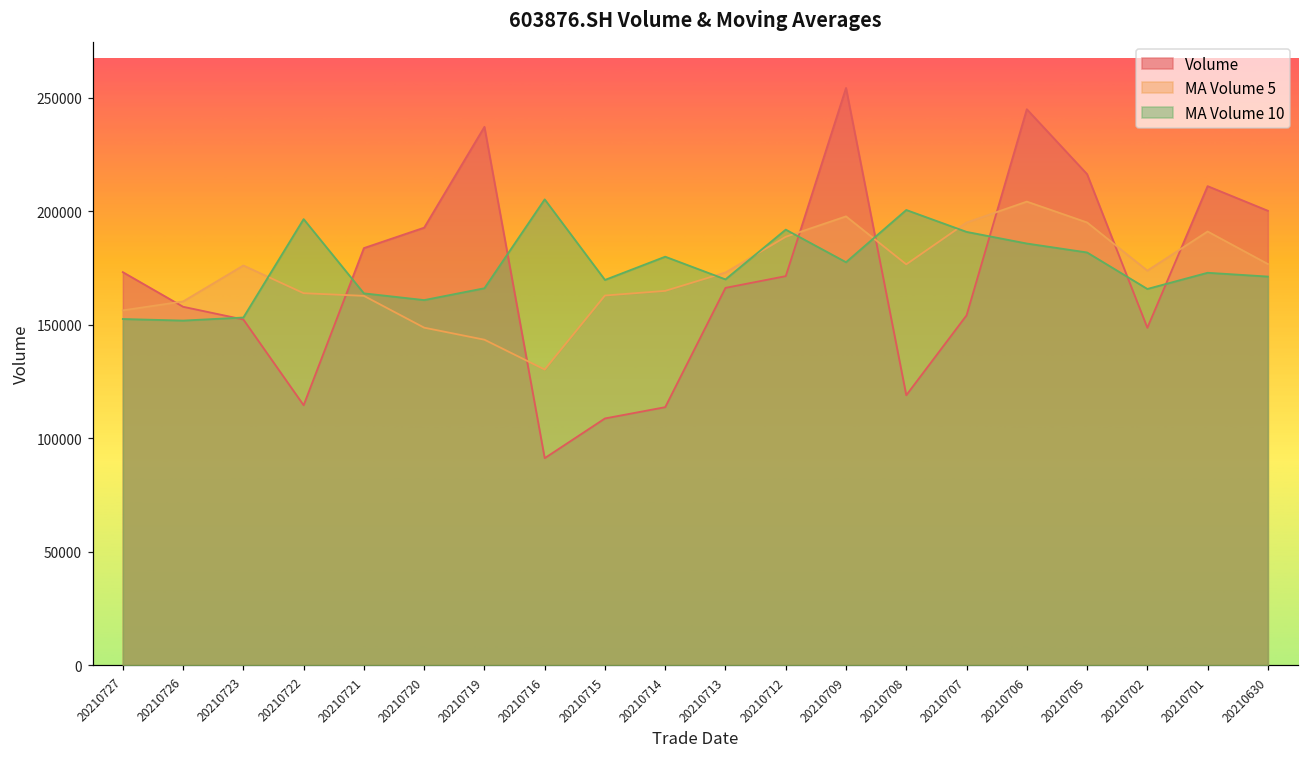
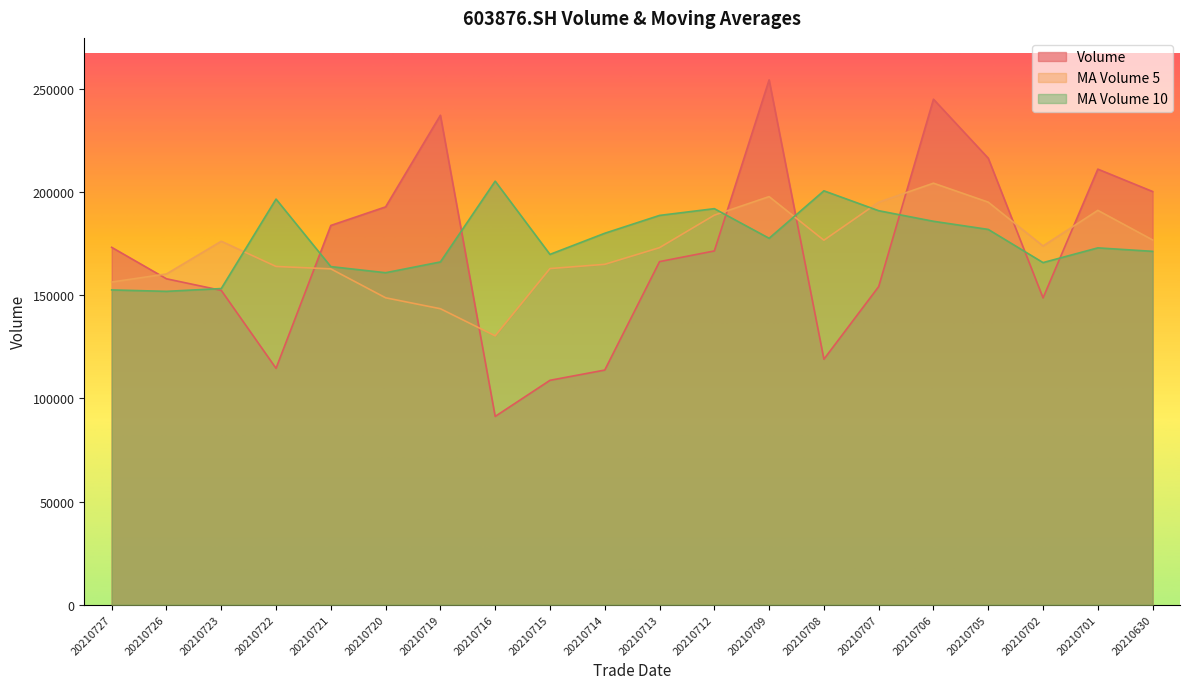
  {
    "MA Volume 10": {
      "20210727": 153000,
      "20210726": 152000,
      "20210722": 197000,
      "20210720": 161000,
      "20210719": 166000,
      "20210716": 205000,
      "20210715": 170000,
      "20210714": 180000,
-     "20210713": 170000,
+     "20210713": 189000,
      "20210712": 192000,
      "20210709": 178000,
      "20210708": 201000,
      "20210707": 191000,
      "20210706": 186000,
      "20210705": 182000,
      "20210702": 166000,
      "20210701": 173000,
      "20210630": 171000
    }
  }
